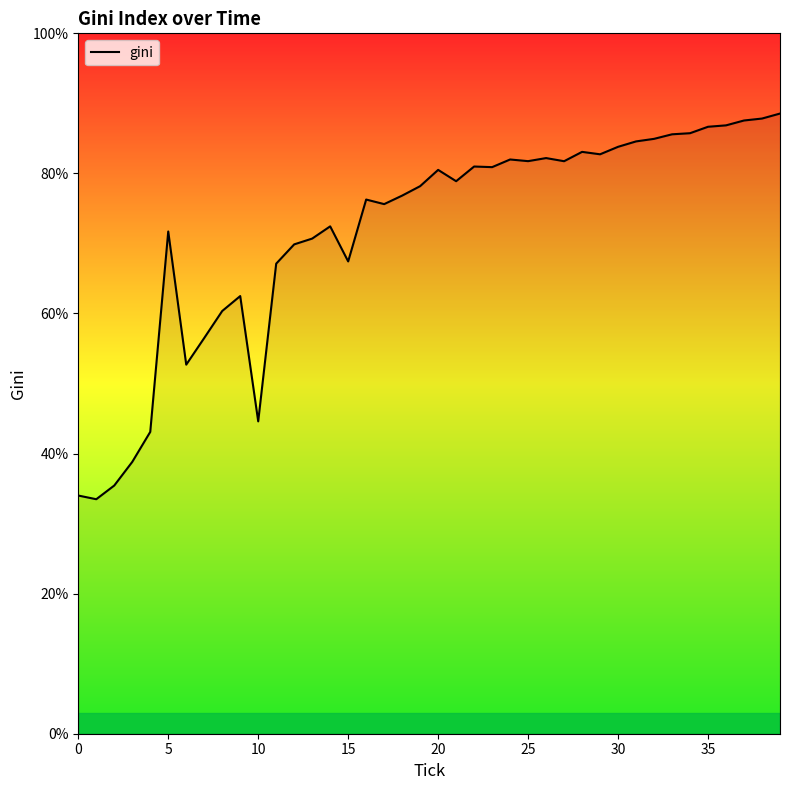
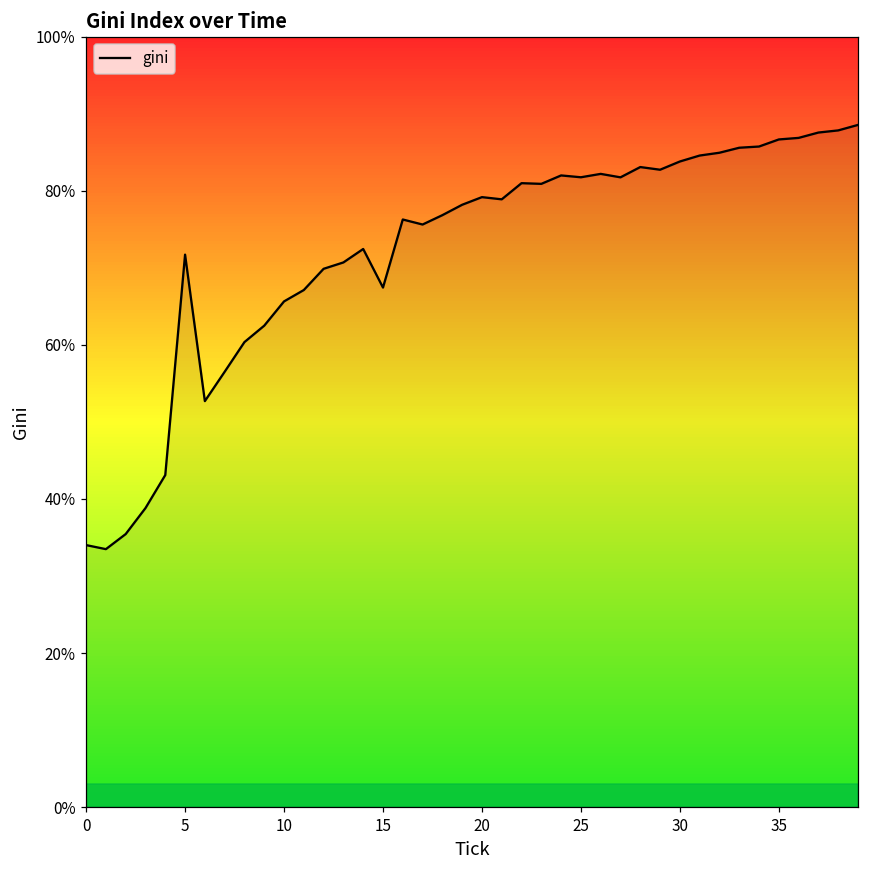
  {
    "0": "34%",
    "5": "72%",
-   "10": "45%",
+   "10": "66%",
    "15": "67%",
-   "20": "81%",
+   "20": "79%",
    "25": "82%",
    "30": "84%",
    "35": "87%"
  }
